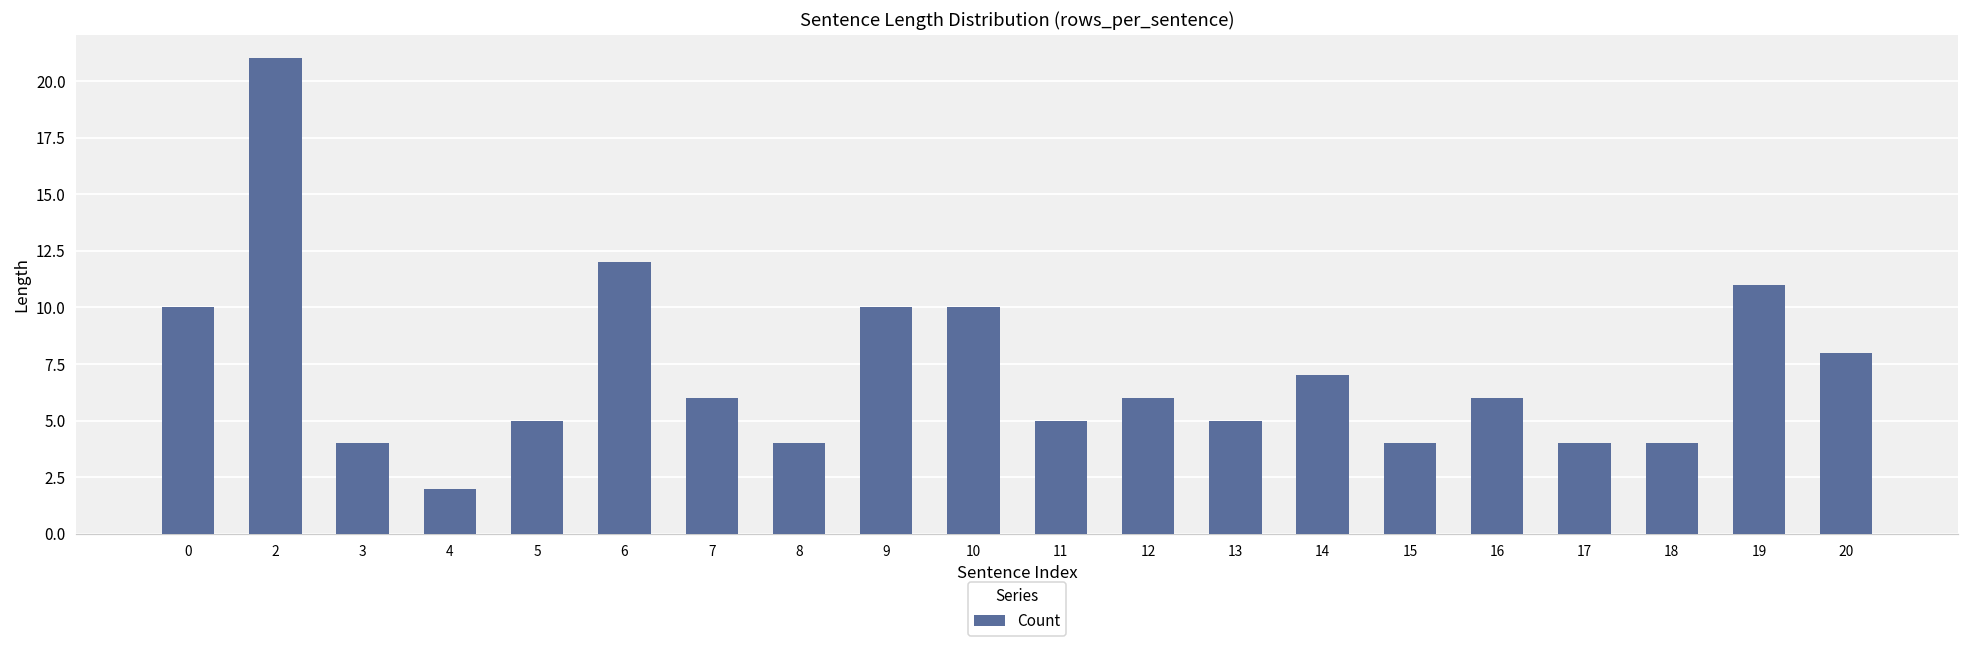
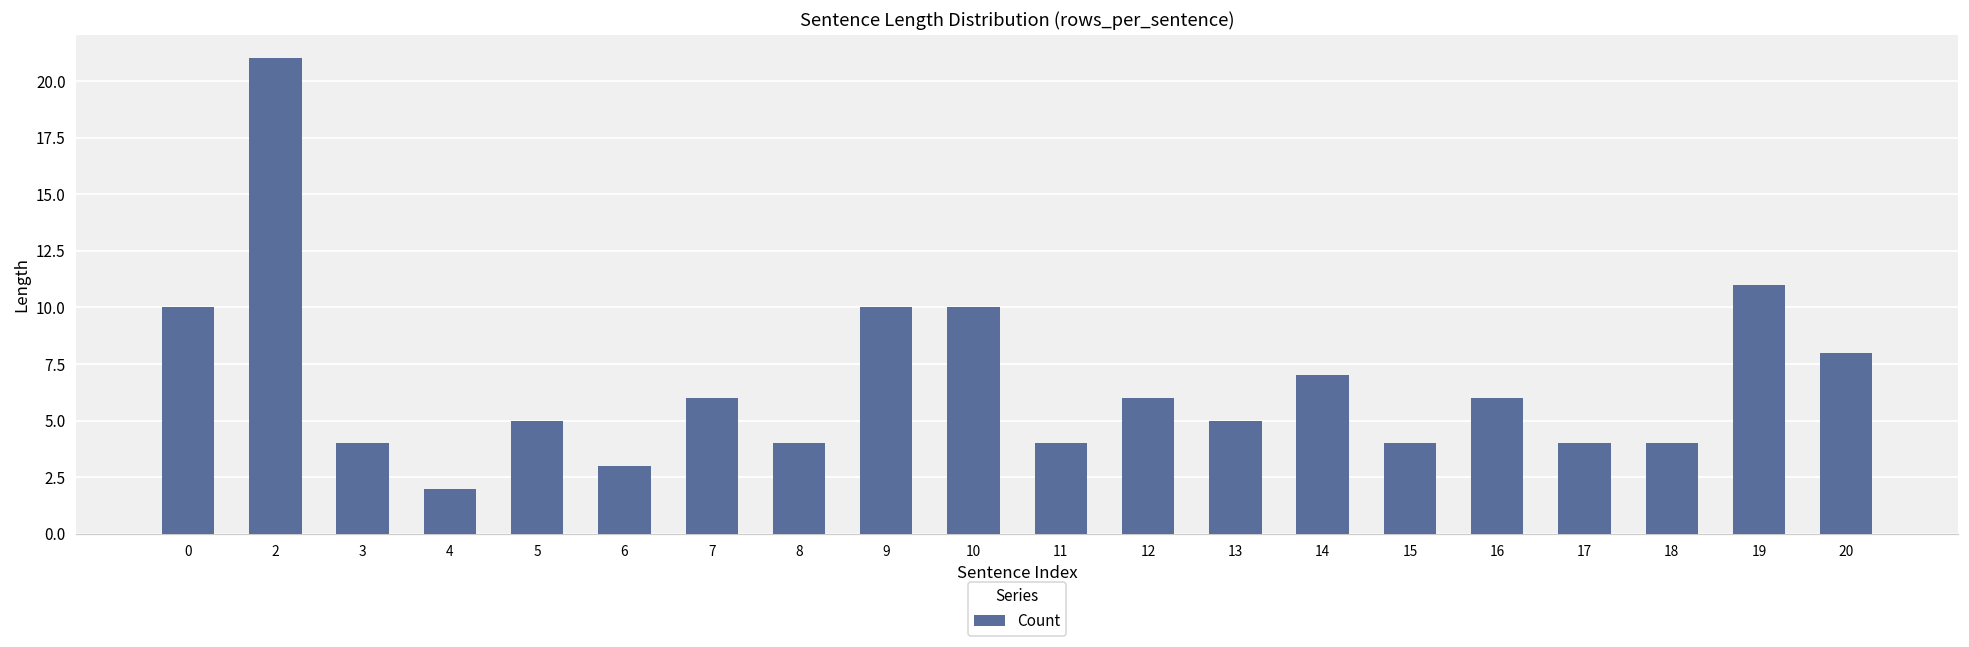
  {
    "0": 10,
    "2": 21,
    "3": 4,
    "4": 2,
    "5": 5,
-   "6": 12,
+   "6": 3,
    "7": 6,
    "8": 4,
    "9": 10,
    "10": 10,
-   "11": 5,
+   "11": 4,
    "12": 6,
    "13": 5,
    "14": 7,
    "15": 4,
    "16": 6,
    "17": 4,
    "18": 4,
    "19": 11,
    "20": 8
  }
